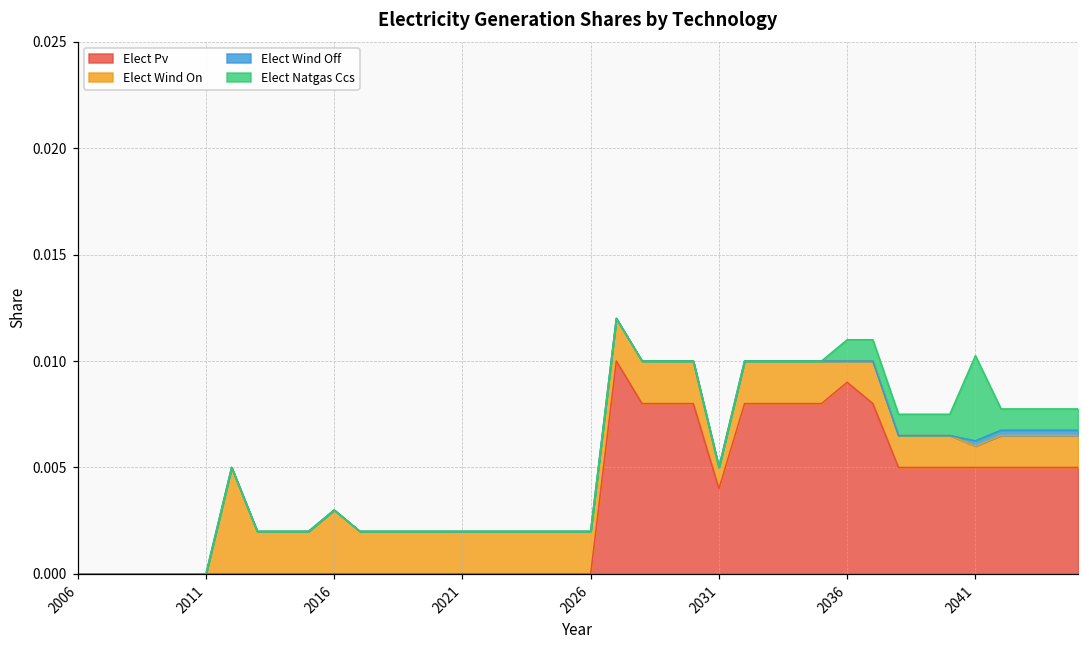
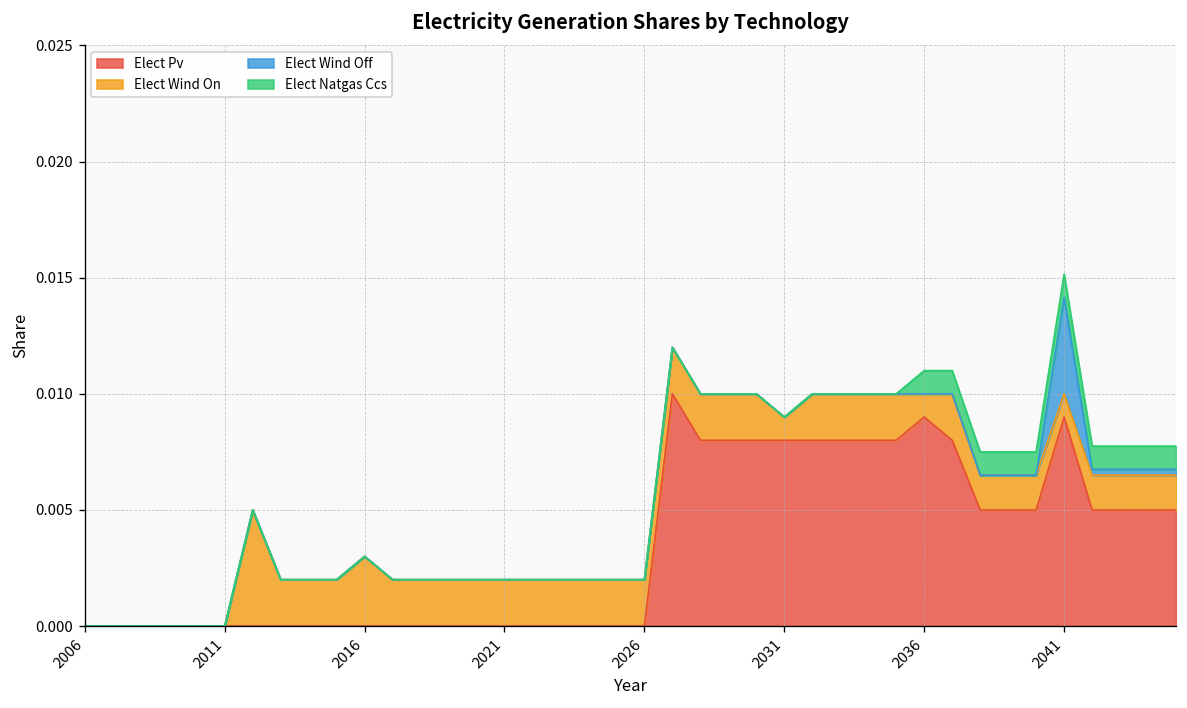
  {
    "Elect Pv": {
      "2016": 0.000,
      "2021": 0.000,
      "2026": 0.000,
-     "2031": 0.004,
+     "2031": 0.008,
      "2036": 0.009,
-     "2041": 0.005
+     "2041": 0.009
    },
    "Elect Wind On": {
      "2041": 0.0010
    },
    "Elect Wind Off": {
-     "2041": 0.0003
+     "2041": 0.0042
    },
    "Elect Natgas Ccs": {
      "2036": 0.001,
-     "2041": 0.004
+     "2041": 0.001
    }
  }
